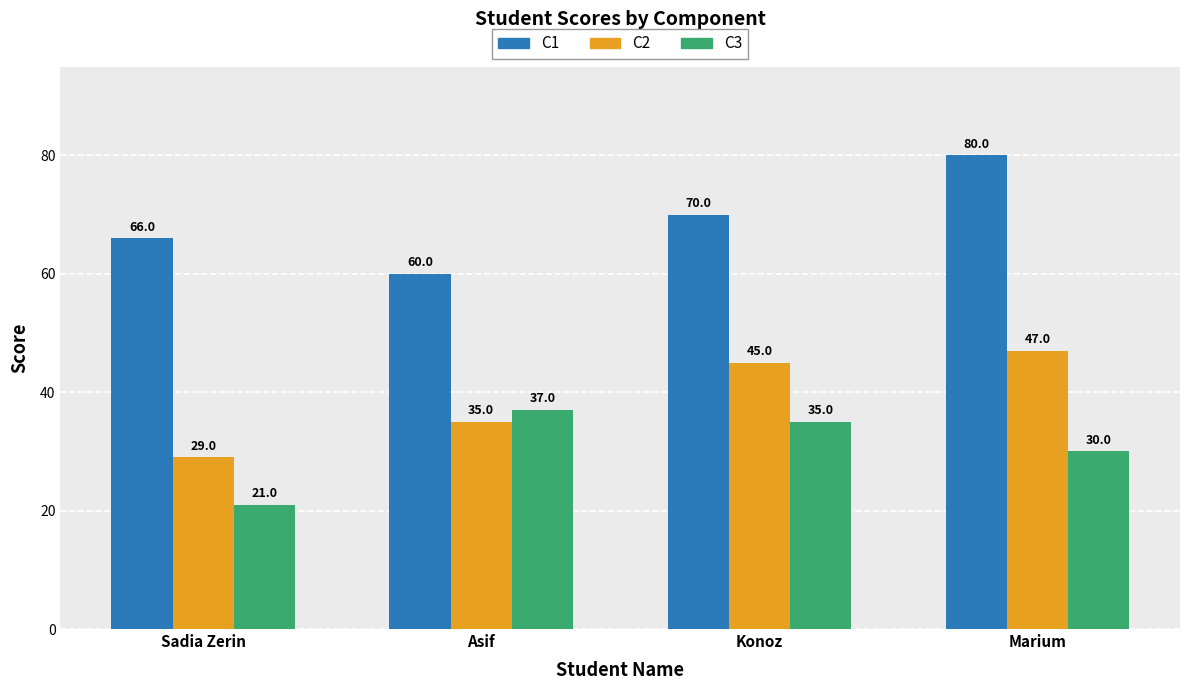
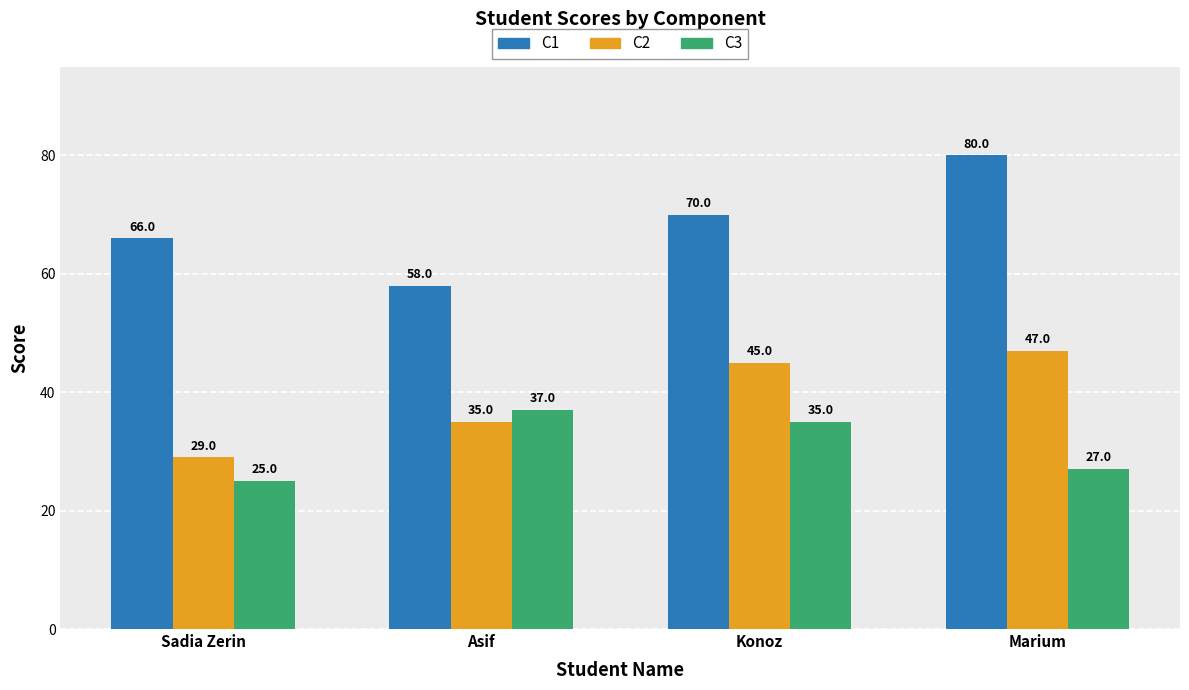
  {
    "C1": {
      "Sadia Zerin": 66.0,
-     "Asif": 60.0,
+     "Asif": 58.0,
      "Konoz": 70.0,
      "Marium": 80.0
    },
    "C2": {
      "Sadia Zerin": 29.0,
      "Asif": 35.0,
      "Konoz": 45.0,
      "Marium": 47.0
    },
    "C3": {
-     "Sadia Zerin": 21.0,
+     "Sadia Zerin": 25.0,
      "Asif": 37.0,
      "Konoz": 35.0,
-     "Marium": 30.0
+     "Marium": 27.0
    }
  }
